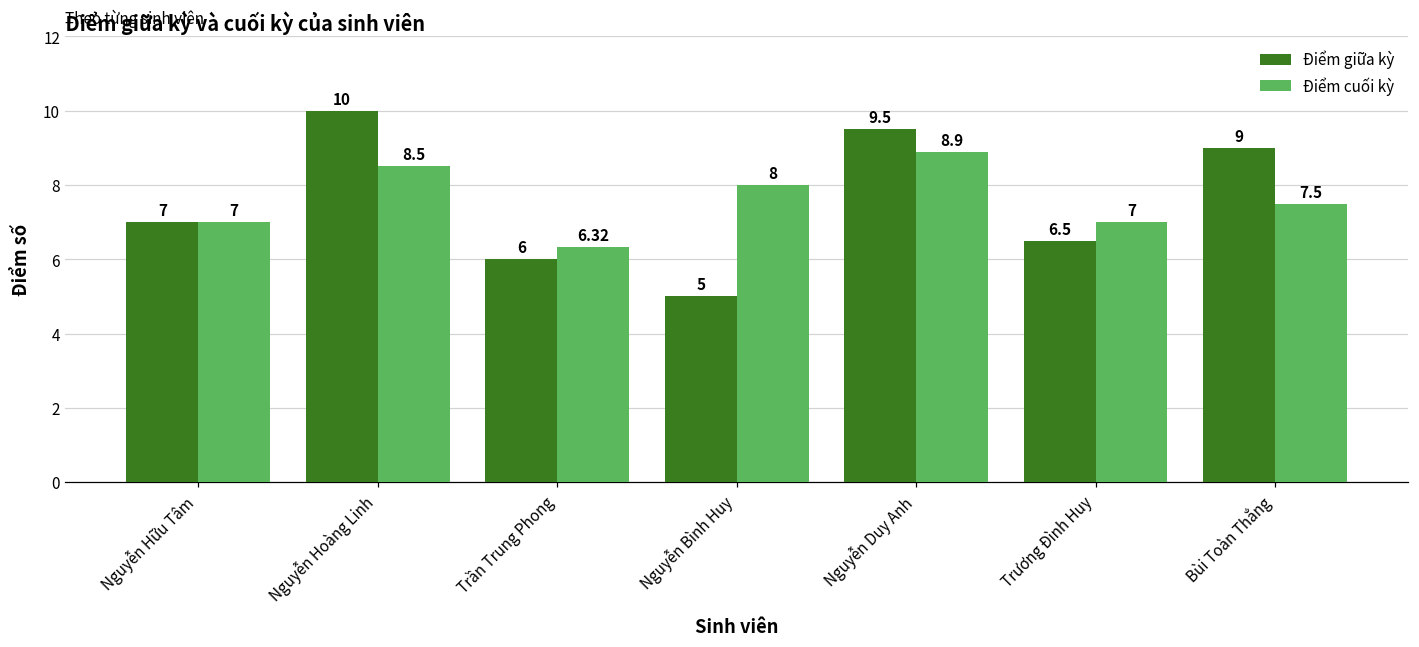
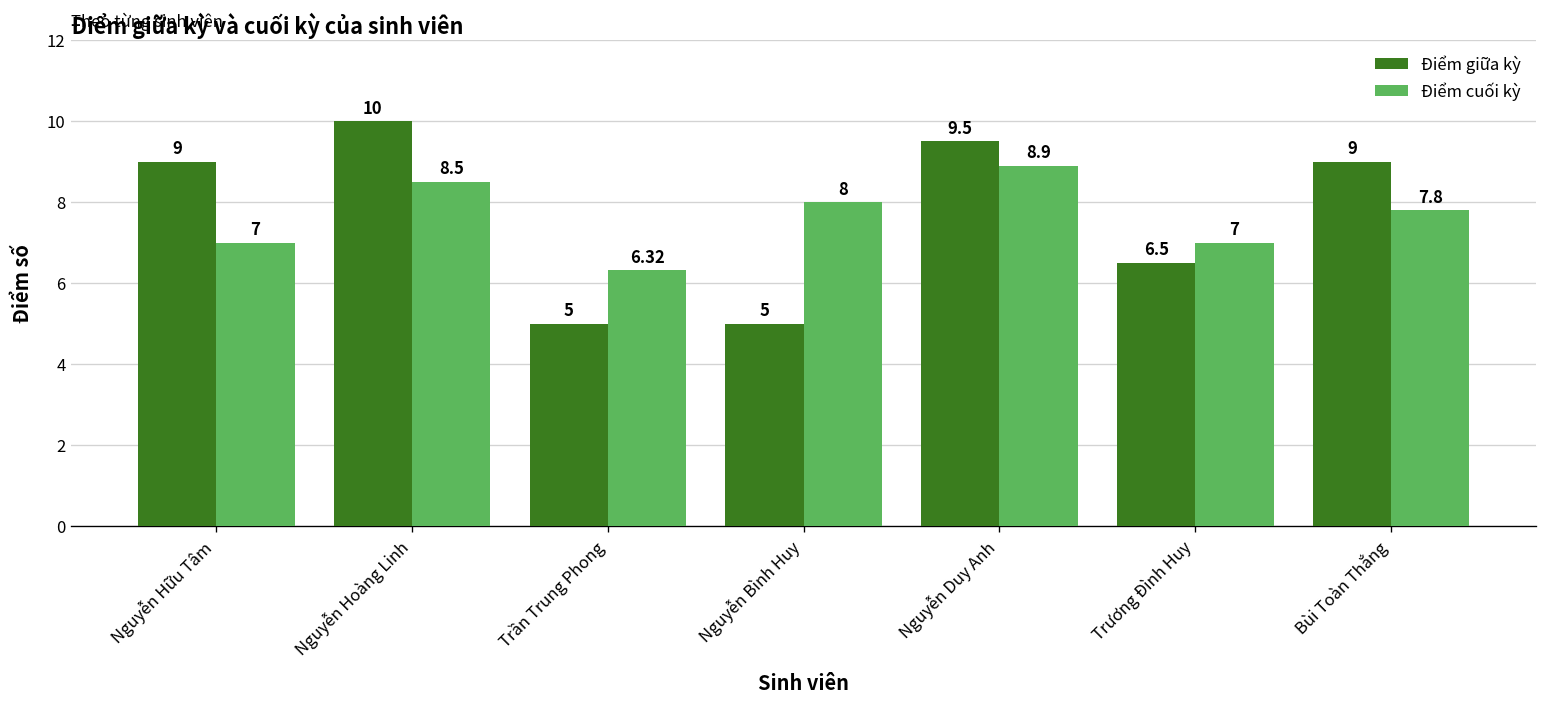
  {
    "Điểm giữa kỳ": {
-     "Nguyễn Hữu Tâm": 7,
+     "Nguyễn Hữu Tâm": 9,
      "Nguyễn Hoàng Linh": 10,
-     "Trần Trung Phong": 6,
+     "Trần Trung Phong": 5,
      "Nguyễn Bình Huy": 5,
      "Nguyễn Duy Anh": 9.5,
      "Trương Đình Huy": 6.5,
      "Bùi Toàn Thắng": 9
    },
    "Điểm cuối kỳ": {
      "Nguyễn Hữu Tâm": 7,
      "Nguyễn Hoàng Linh": 8.5,
      "Trần Trung Phong": 6.32,
      "Nguyễn Bình Huy": 8,
      "Nguyễn Duy Anh": 8.9,
      "Trương Đình Huy": 7,
-     "Bùi Toàn Thắng": 7.5
+     "Bùi Toàn Thắng": 7.8
    }
  }
